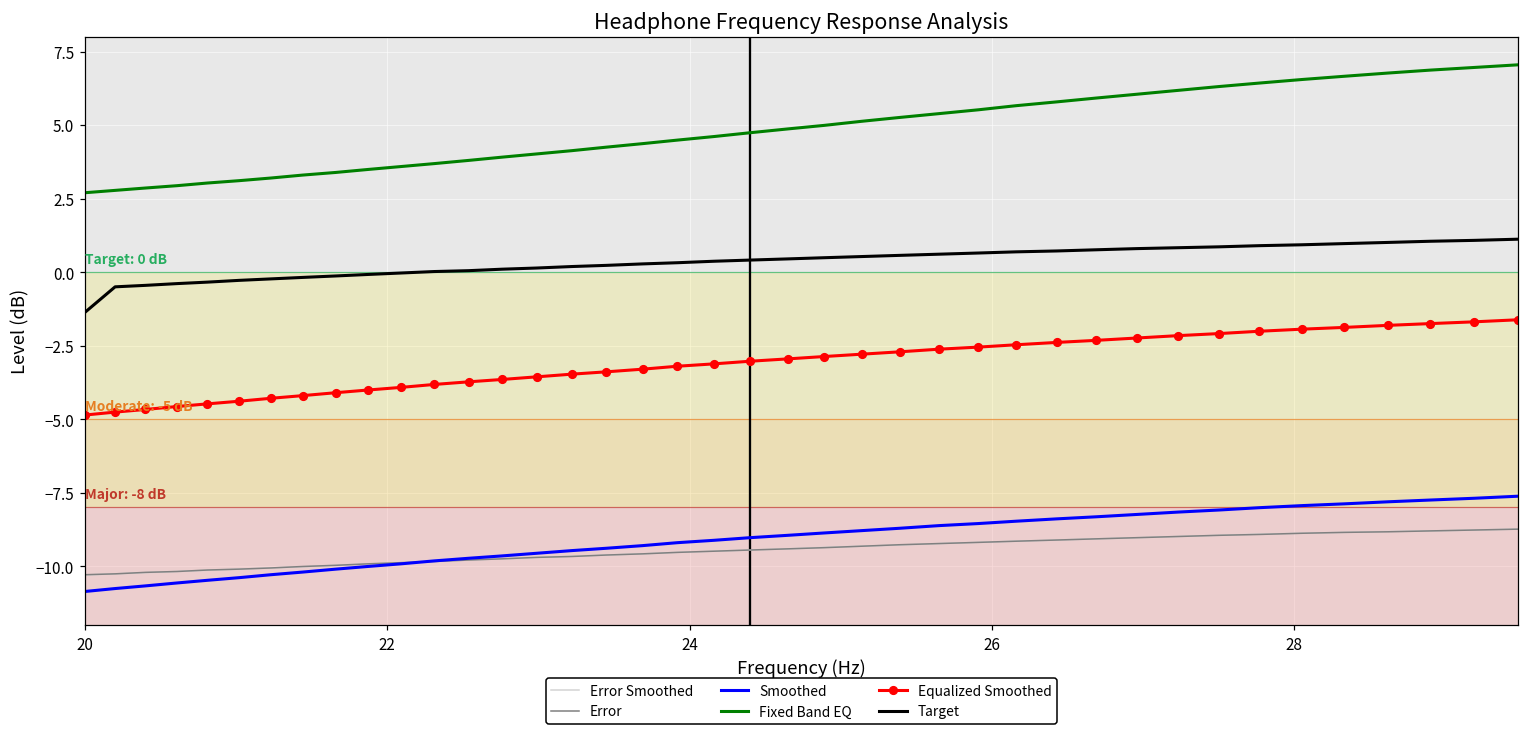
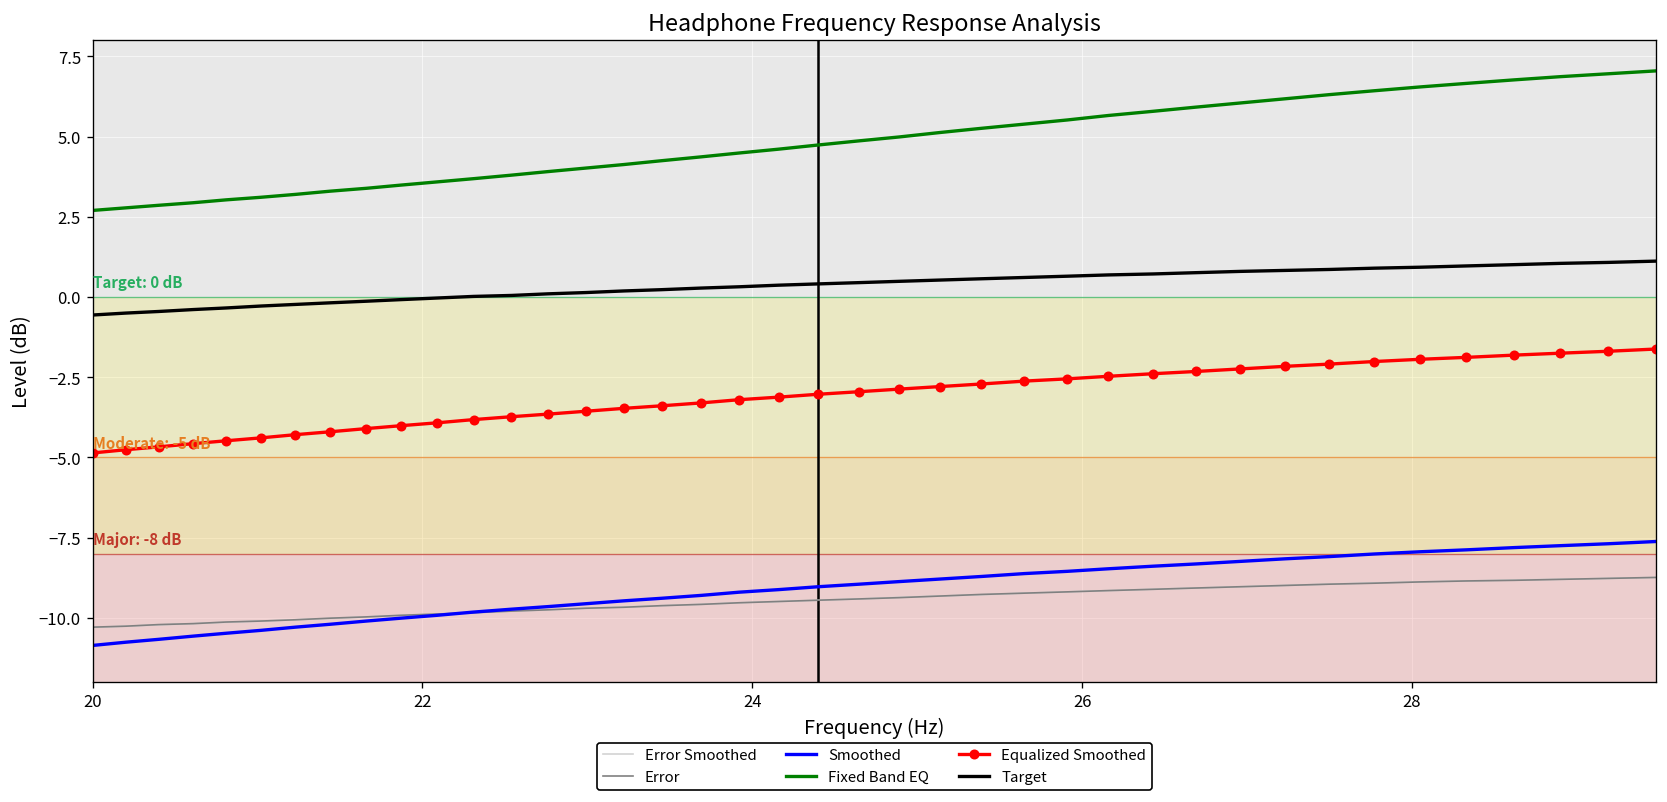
  {
    "Smoothed": {
      "20": -10.9
    },
    "Fixed Band EQ": {
      "20": 2.7
    },
    "Equalized Smoothed": {
      "20": -4.9
    },
    "Target": {
-     "20": -1.4
+     "20": -0.6
    }
  }
